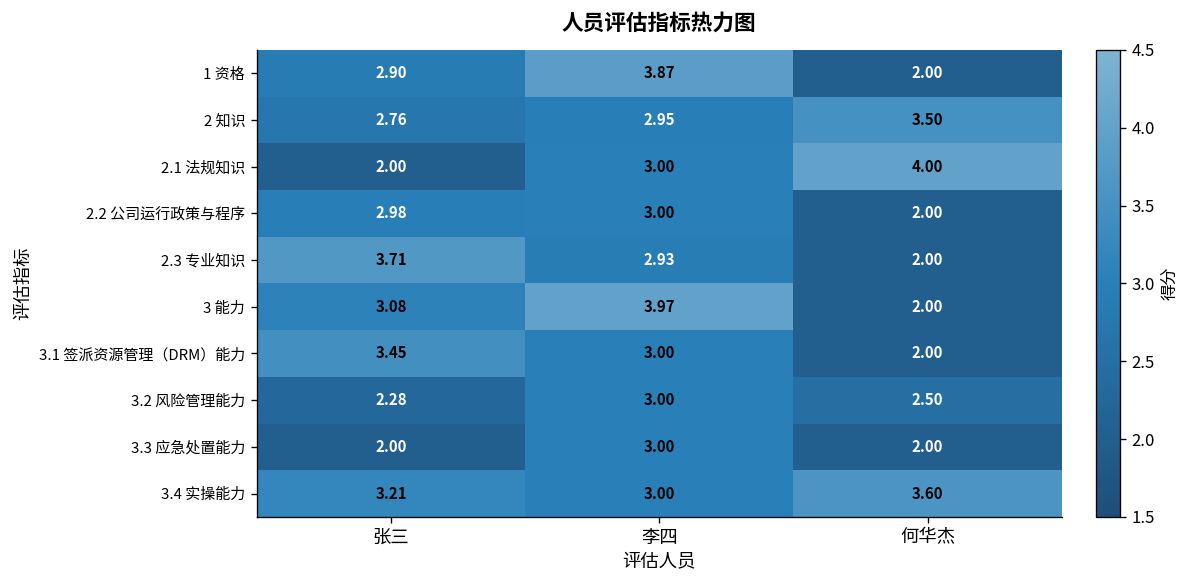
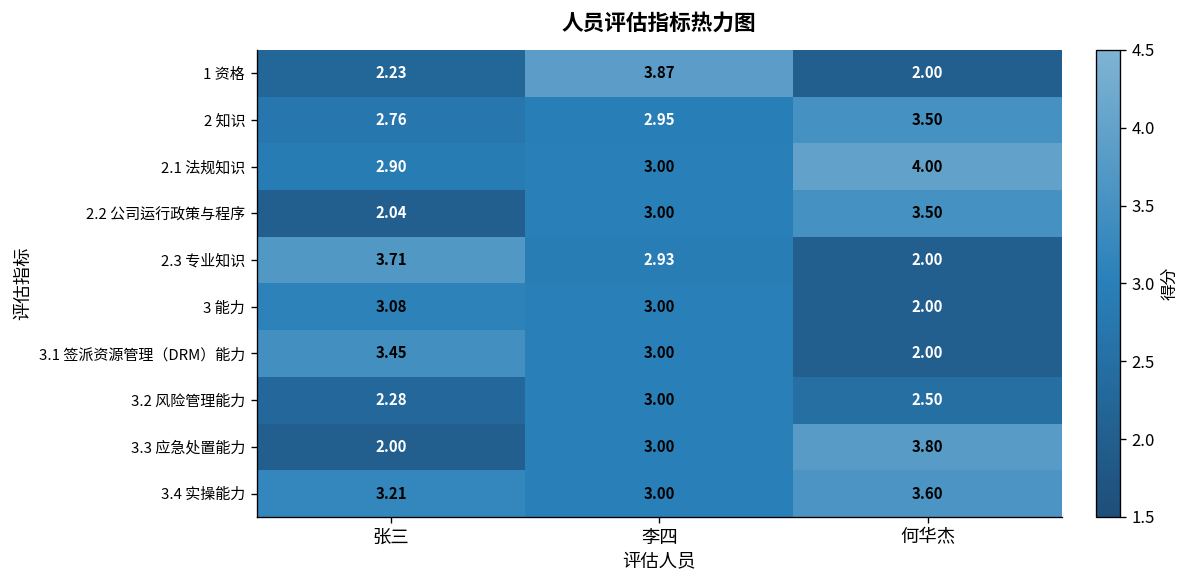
  {
    "1 资格": {
-     "张三": 2.90,
+     "张三": 2.23,
      "李四": 3.87,
      "何华杰": 2.00
    },
    "2 知识": {
      "张三": 2.76,
      "李四": 2.95,
      "何华杰": 3.50
    },
    "2.1 法规知识": {
-     "张三": 2.00,
+     "张三": 2.90,
      "李四": 3.00,
      "何华杰": 4.00
    },
    "2.2 公司运行政策与程序": {
-     "张三": 2.98,
+     "张三": 2.04,
      "李四": 3.00,
-     "何华杰": 2.00
+     "何华杰": 3.50
    },
    "2.3 专业知识": {
      "张三": 3.71,
      "李四": 2.93,
      "何华杰": 2.00
    },
    "3 能力": {
      "张三": 3.08,
-     "李四": 3.97,
+     "李四": 3.00,
      "何华杰": 2.00
    },
    "3.1 签派资源管理（DRM）能力": {
      "张三": 3.45,
      "李四": 3.00,
      "何华杰": 2.00
    },
    "3.2 风险管理能力": {
      "张三": 2.28,
      "李四": 3.00,
      "何华杰": 2.50
    },
    "3.3 应急处置能力": {
      "张三": 2.00,
      "李四": 3.00,
-     "何华杰": 2.00
+     "何华杰": 3.80
    },
    "3.4 实操能力": {
      "张三": 3.21,
      "李四": 3.00,
      "何华杰": 3.60
    }
  }
